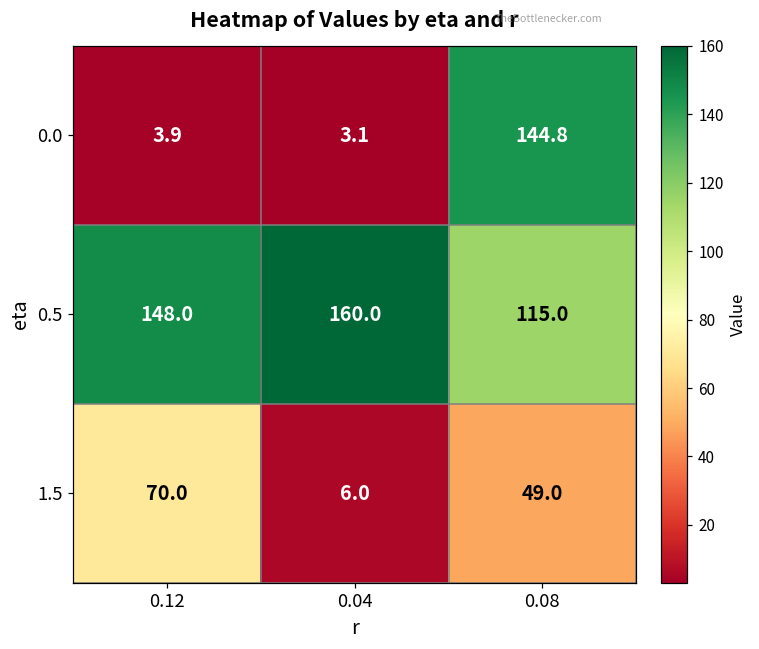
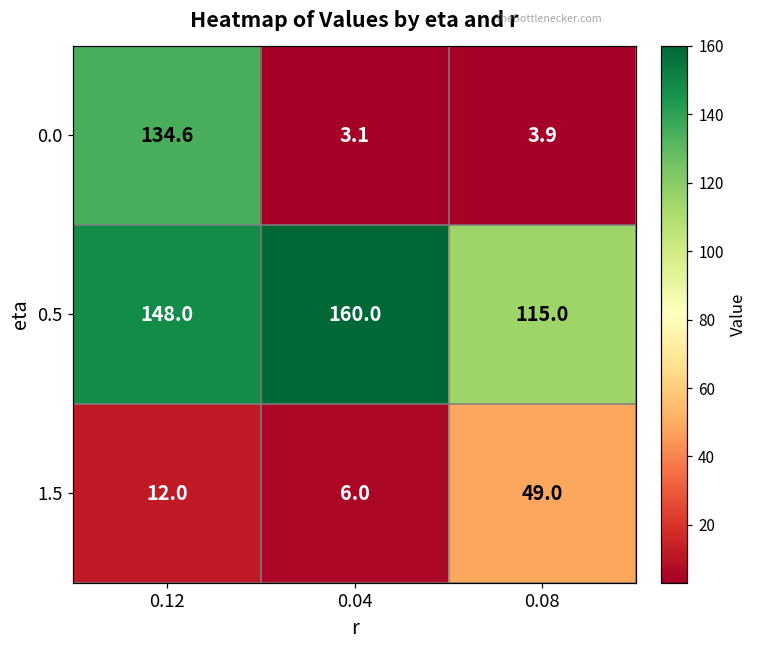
  {
    "0.0": {
-     "0.12": 3.9,
+     "0.12": 134.6,
      "0.04": 3.1,
-     "0.08": 144.8
+     "0.08": 3.9
    },
    "0.5": {
      "0.12": 148.0,
      "0.04": 160.0,
      "0.08": 115.0
    },
    "1.5": {
-     "0.12": 70.0,
+     "0.12": 12.0,
      "0.04": 6.0,
      "0.08": 49.0
    }
  }
